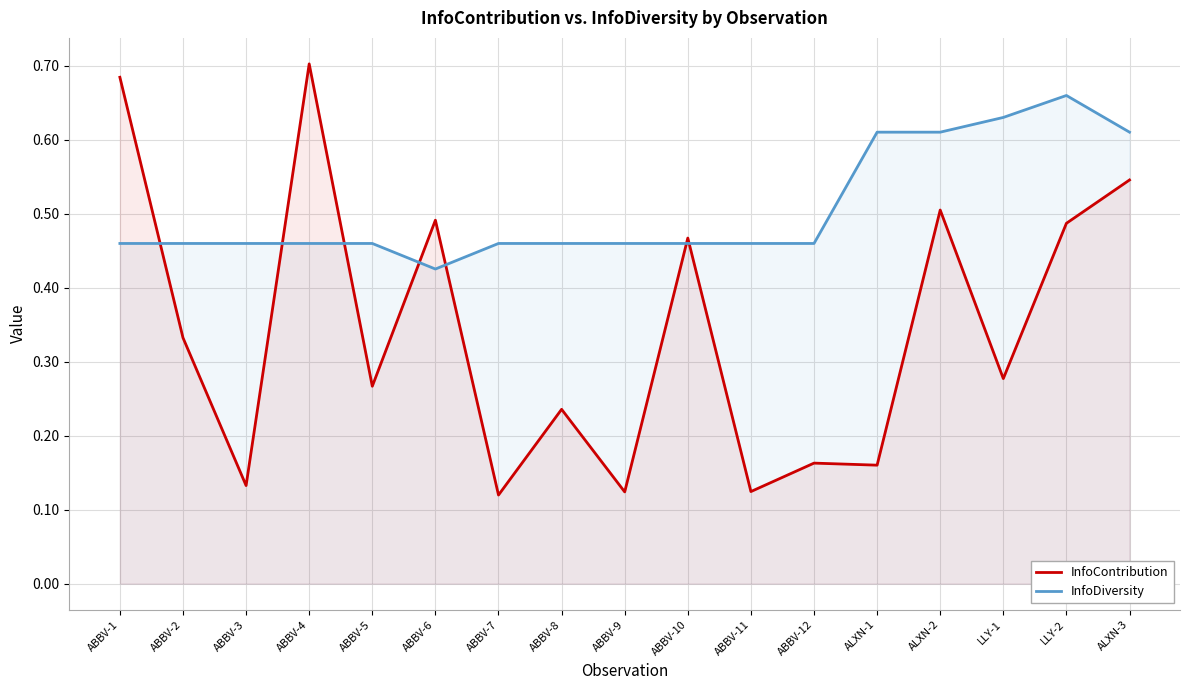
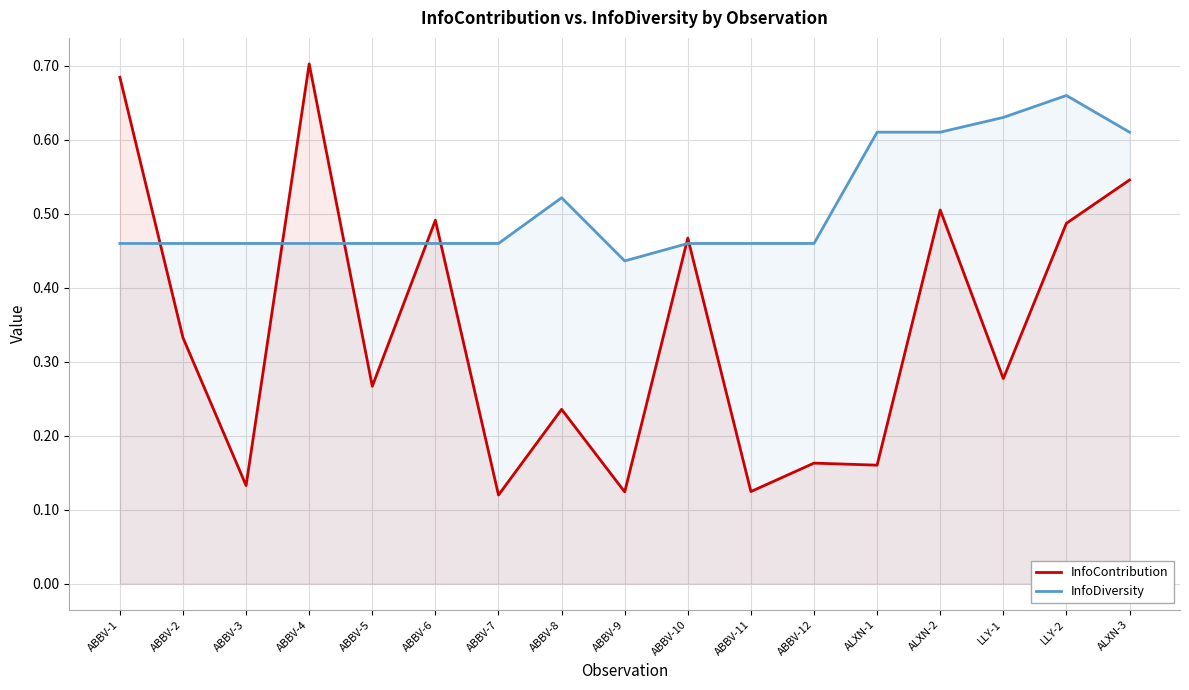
  {
    "InfoContribution": {
      "ABBV-1": 0.68,
      "ABBV-2": 0.33,
      "ABBV-3": 0.13,
      "ABBV-4": 0.70,
      "ABBV-5": 0.27,
      "ABBV-6": 0.49,
      "ABBV-7": 0.12,
      "ABBV-8": 0.24,
      "ABBV-9": 0.12,
      "ABBV-10": 0.47,
      "ABBV-11": 0.12,
      "ABBV-12": 0.16,
      "ALXN-1": 0.16,
      "ALXN-2": 0.51,
      "LLY-1": 0.28,
      "LLY-2": 0.49,
      "ALXN-3": 0.55
    },
    "InfoDiversity": {
      "ABBV-1": 0.46,
      "ABBV-2": 0.46,
      "ABBV-3": 0.46,
      "ABBV-4": 0.46,
      "ABBV-5": 0.46,
-     "ABBV-6": 0.43,
+     "ABBV-6": 0.46,
      "ABBV-7": 0.46,
-     "ABBV-8": 0.46,
-     "ABBV-9": 0.46,
+     "ABBV-8": 0.52,
+     "ABBV-9": 0.44,
      "ABBV-10": 0.46,
      "ABBV-11": 0.46,
      "ABBV-12": 0.46,
      "ALXN-1": 0.61,
      "ALXN-2": 0.61,
      "LLY-1": 0.63,
      "LLY-2": 0.66,
      "ALXN-3": 0.61
    }
  }
